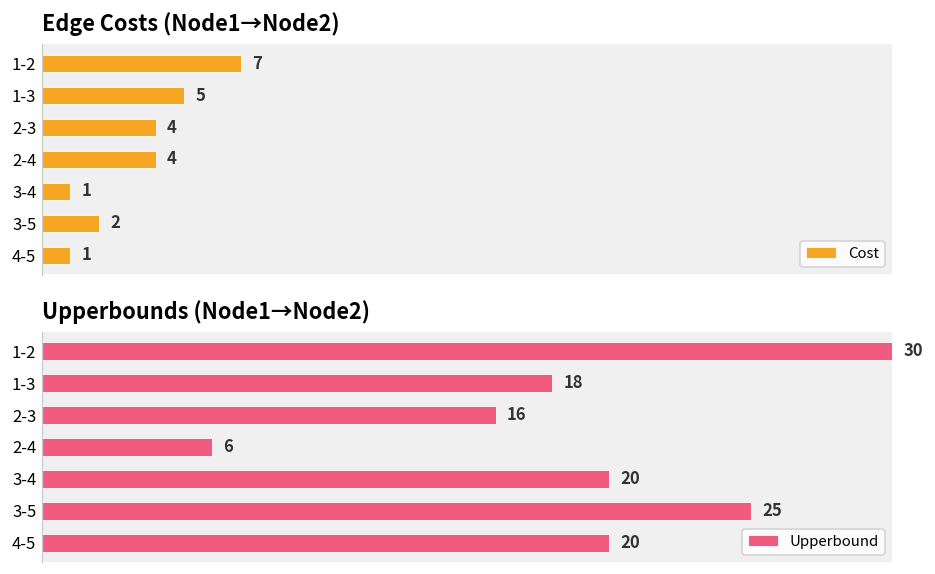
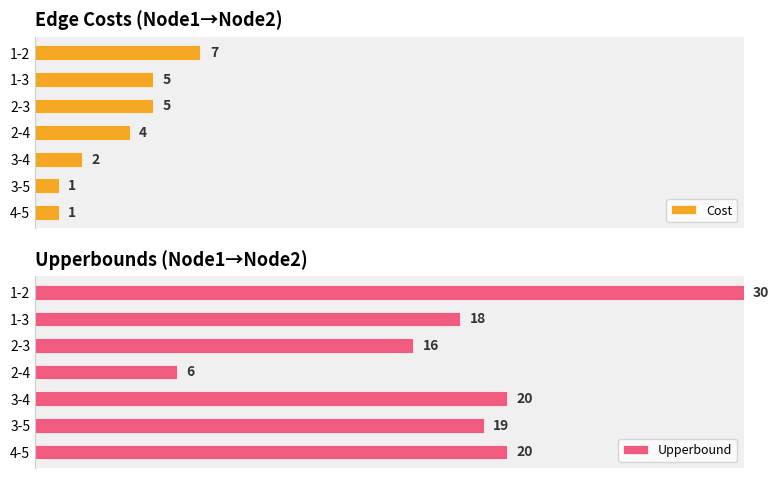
  {
    "Edge Costs (Node1→Node2)": {
      "1-2": 7,
      "1-3": 5,
-     "2-3": 4,
+     "2-3": 5,
      "2-4": 4,
-     "3-4": 1,
-     "3-5": 2,
+     "3-4": 2,
+     "3-5": 1,
      "4-5": 1
    },
    "Upperbounds (Node1→Node2)": {
      "1-2": 30,
      "1-3": 18,
      "2-3": 16,
      "2-4": 6,
      "3-4": 20,
-     "3-5": 25,
+     "3-5": 19,
      "4-5": 20
    }
  }
